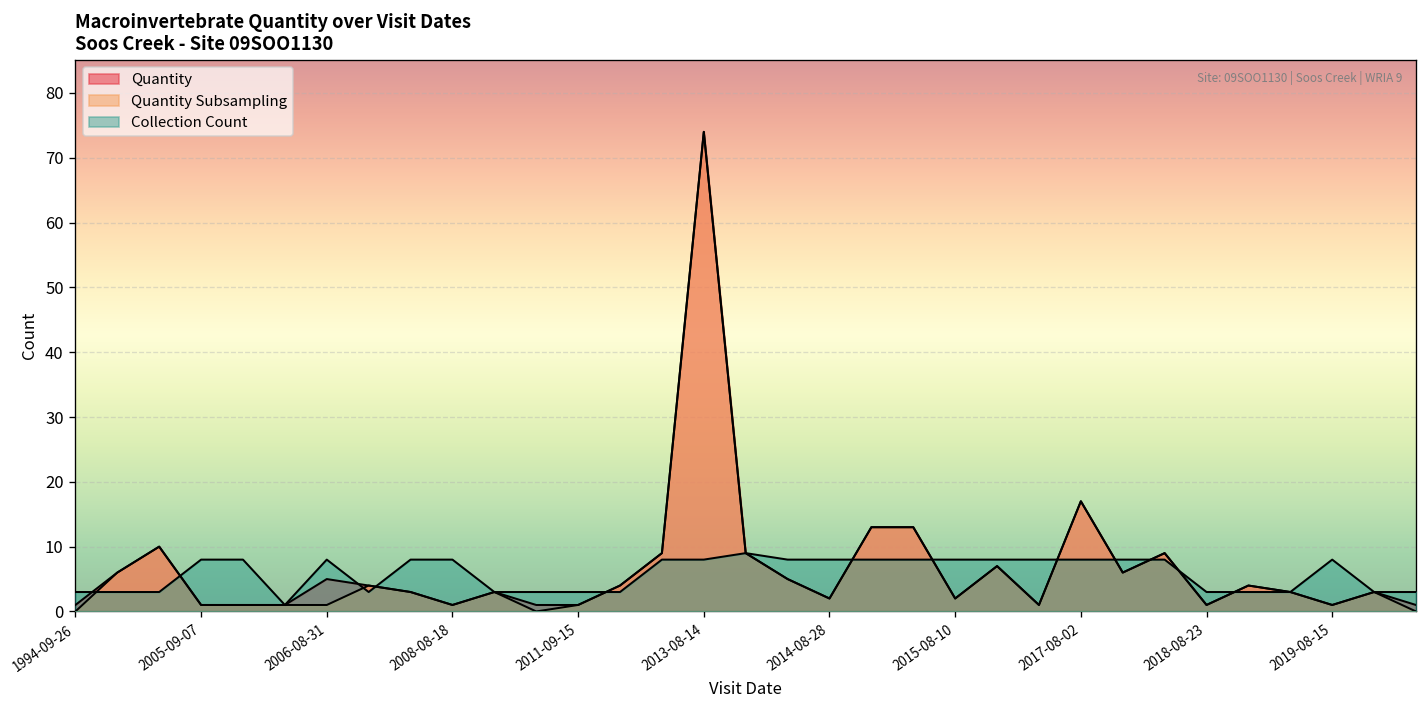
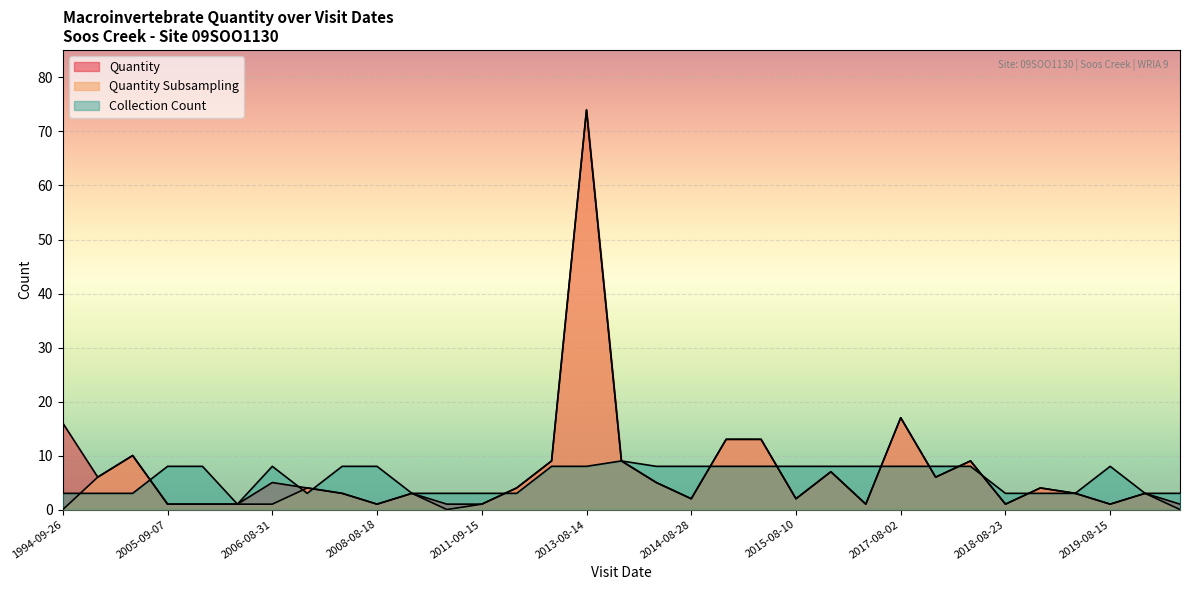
  {
    "Quantity": {
-     "1994-09-26": 1
+     "1994-09-26": 16
    },
    "Quantity Subsampling": {
      "1994-09-26": 0
    },
    "Collection Count": {
      "1994-09-26": 3,
      "2011-09-15": 3
    }
  }
